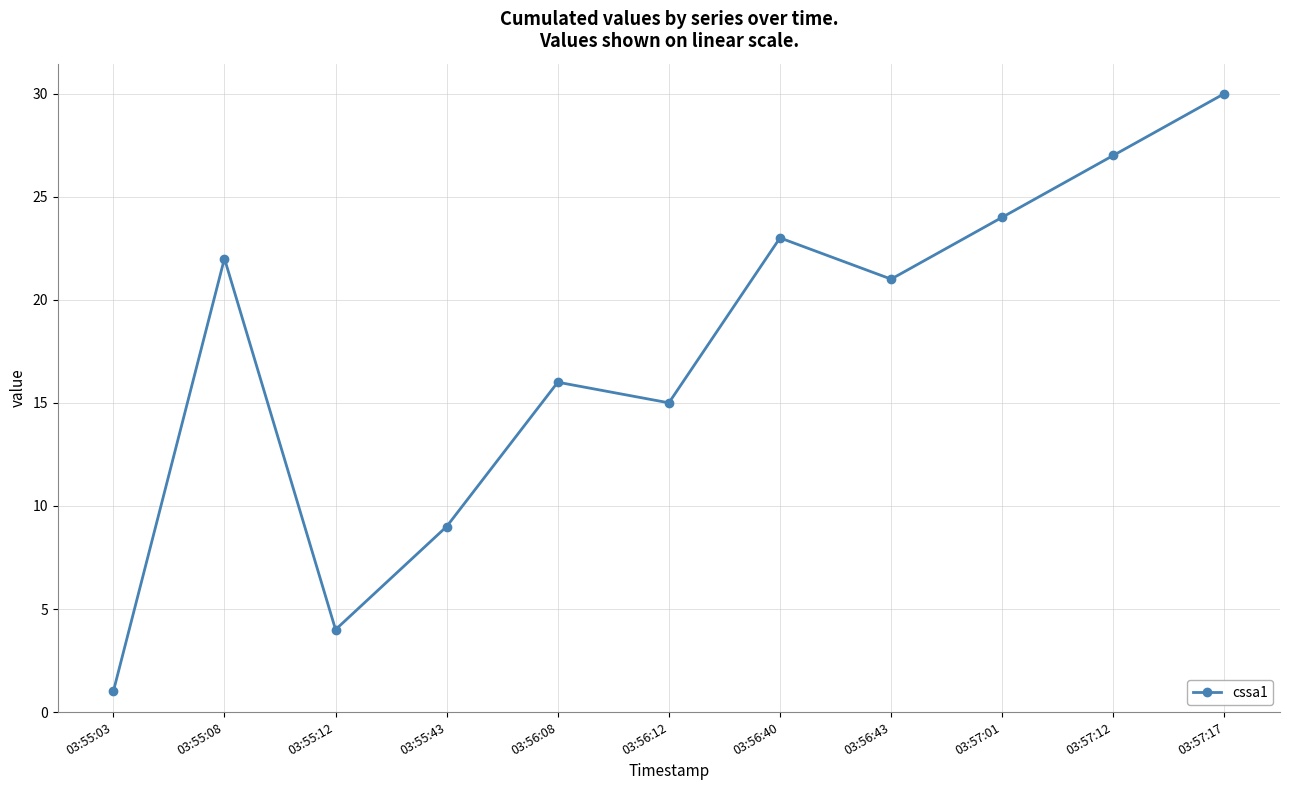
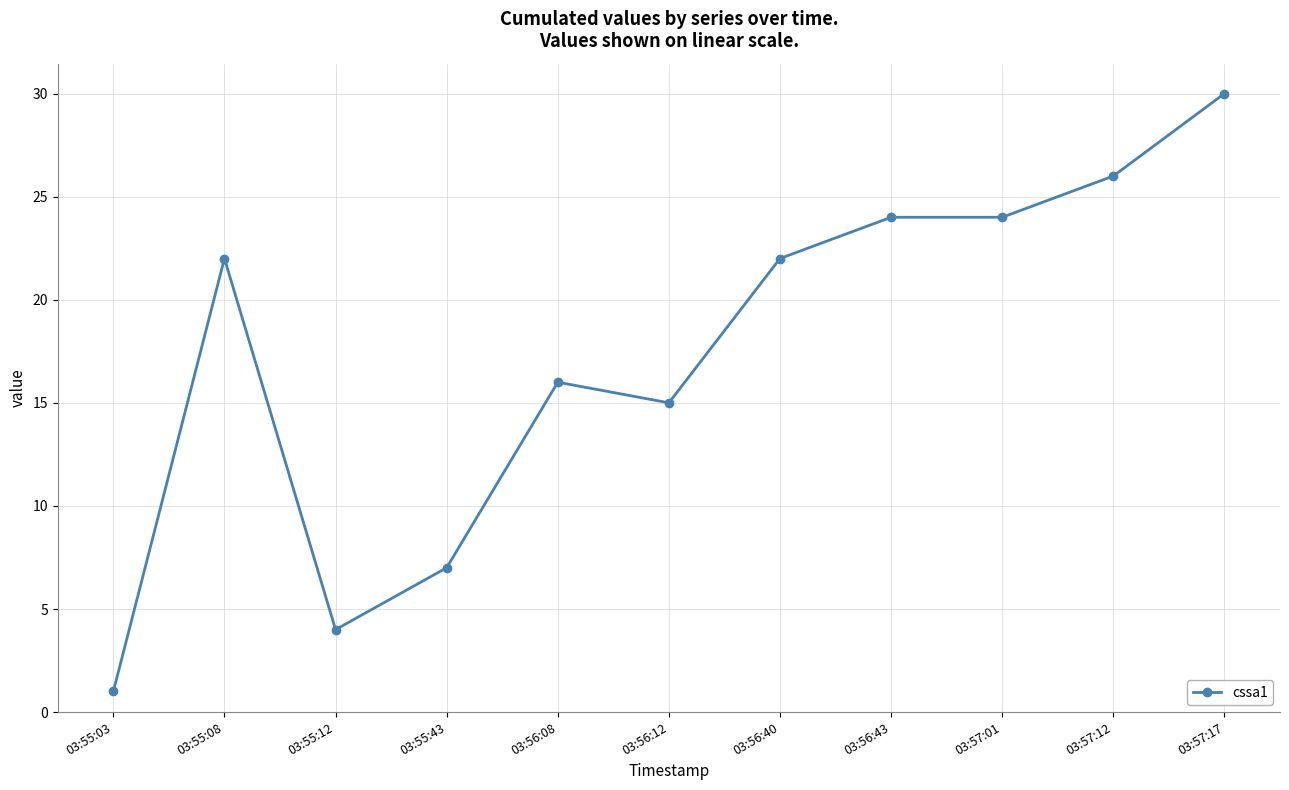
  {
    "03:55:03": 1,
    "03:55:08": 22,
    "03:55:12": 4,
-   "03:55:43": 9,
+   "03:55:43": 7,
    "03:56:08": 16,
    "03:56:12": 15,
-   "03:56:40": 23,
-   "03:56:43": 21,
+   "03:56:40": 22,
+   "03:56:43": 24,
    "03:57:01": 24,
-   "03:57:12": 27,
+   "03:57:12": 26,
    "03:57:17": 30
  }
